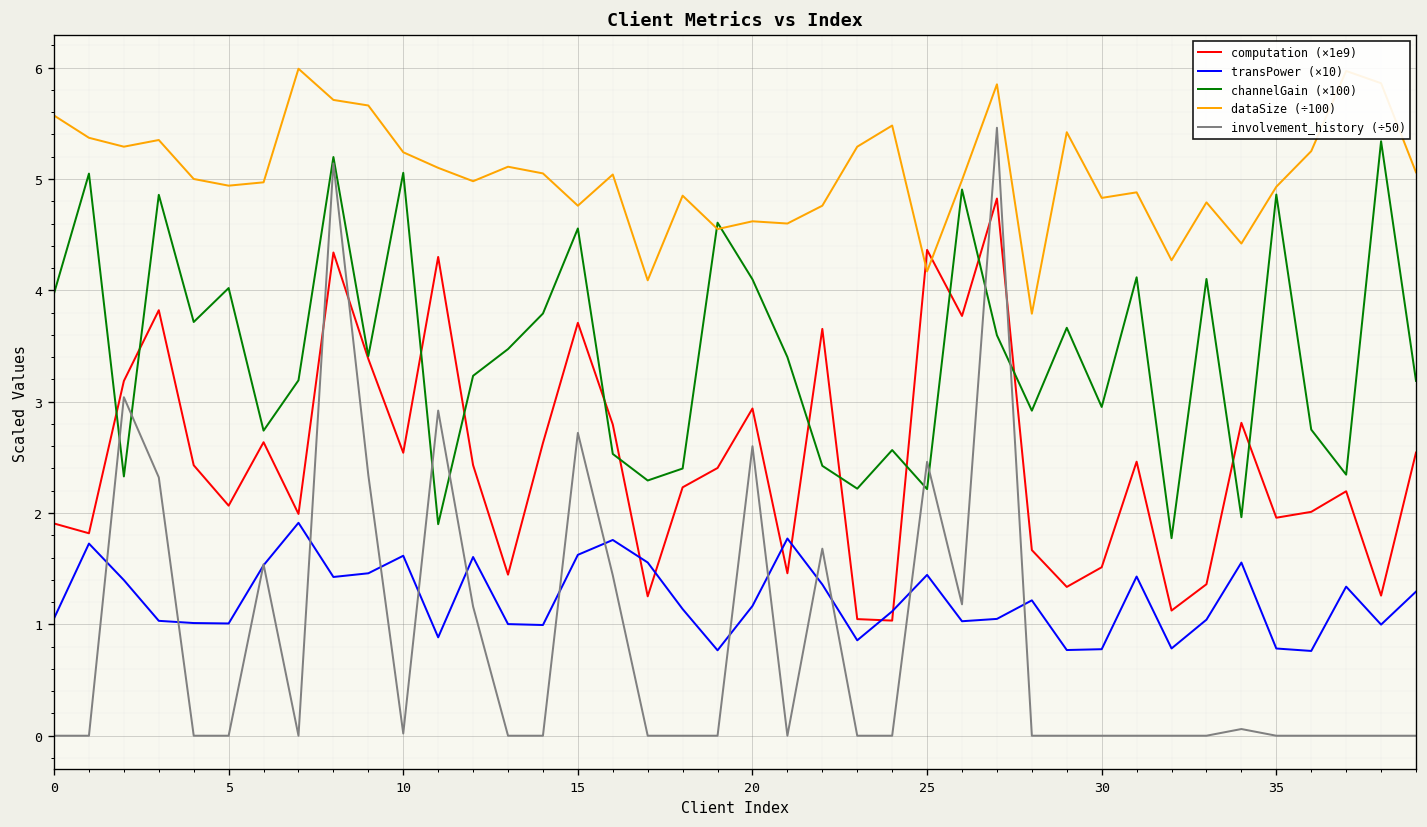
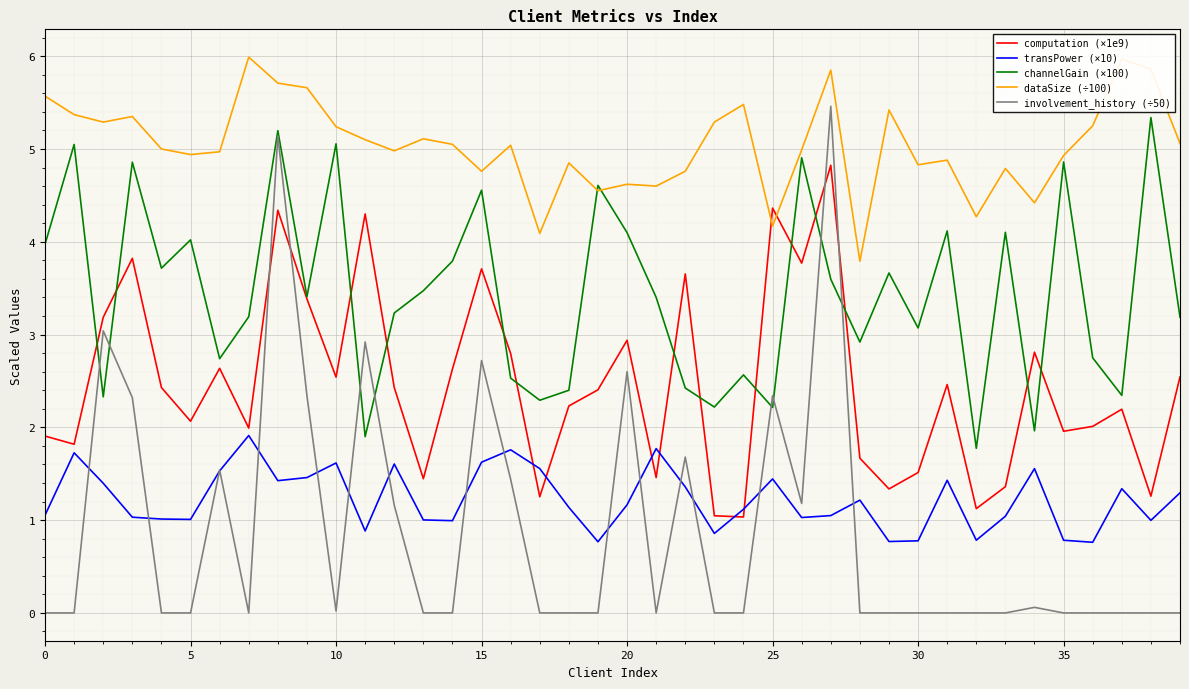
  {
    "computation (×1e9)": {
      "0": 1.9,
      "5": 2.1,
      "10": 2.5,
      "15": 3.7,
      "20": 2.9,
      "25": 4.4,
      "30": 1.5,
      "35": 2.0
    },
    "transPower (×10)": {
      "0": 1.1,
      "5": 1.0,
      "10": 1.6,
      "15": 1.6,
      "20": 1.2,
      "25": 1.4,
      "30": 0.8,
      "35": 0.8
    },
    "channelGain (×100)": {
      "0": 4.0,
      "5": 4.0,
      "10": 5.1,
      "15": 4.6,
      "20": 4.1,
      "25": 2.2,
-     "30": 3.0,
+     "30": 3.1,
      "35": 4.9
    },
    "dataSize (÷100)": {
      "0": 5.6,
      "5": 4.9,
      "10": 5.2,
      "15": 4.8,
      "20": 4.6,
      "25": 4.2,
      "30": 4.8,
      "35": 4.9
    },
    "involvement_history (÷50)": {
      "0": 0.0,
      "5": 0.0,
      "10": 0.0,
      "15": 2.7,
      "20": 2.6,
-     "25": 2.5,
+     "25": 2.3,
      "30": 0.0,
      "35": 0.0
    }
  }
